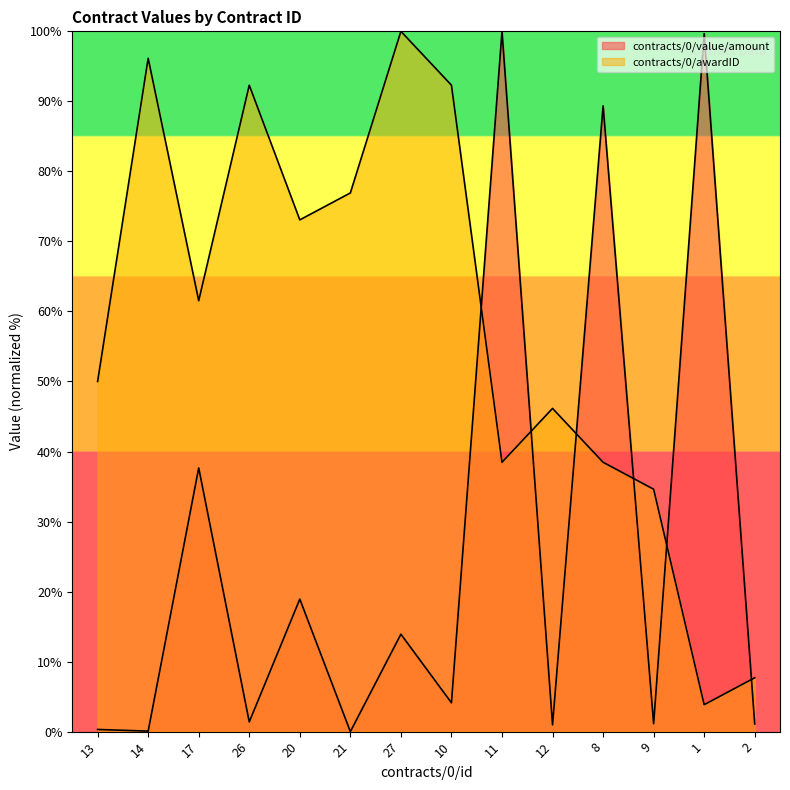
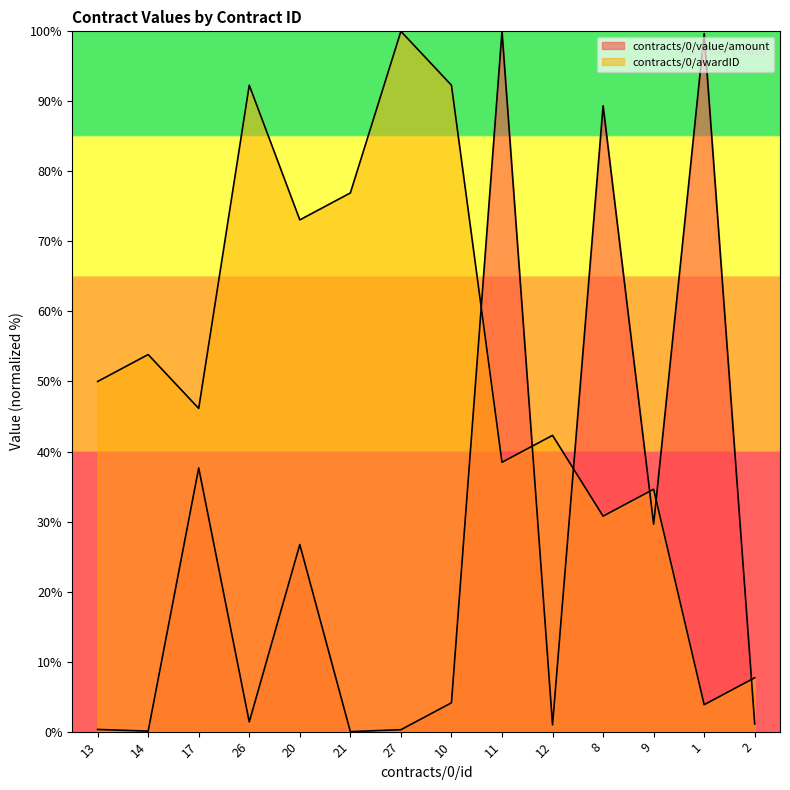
  {
    "contracts/0/value/amount": {
      "13": "0%",
      "14": "0%",
      "17": "38%",
      "26": "1%",
-     "20": "19%",
+     "20": "27%",
      "21": "0%",
-     "27": "14%",
+     "27": "0%",
      "10": "4%",
      "11": "100%",
      "12": "1%",
      "8": "89%",
-     "9": "1%",
+     "9": "30%",
      "1": "100%",
      "2": "1%"
    },
    "contracts/0/awardID": {
      "13": "50%",
-     "14": "96%",
-     "17": "62%",
+     "14": "54%",
+     "17": "46%",
      "26": "92%",
      "20": "73%",
      "21": "77%",
      "27": "100%",
      "10": "92%",
      "11": "38%",
-     "12": "46%",
-     "8": "38%",
+     "12": "42%",
+     "8": "31%",
      "9": "35%",
      "1": "4%",
      "2": "8%"
    }
  }
